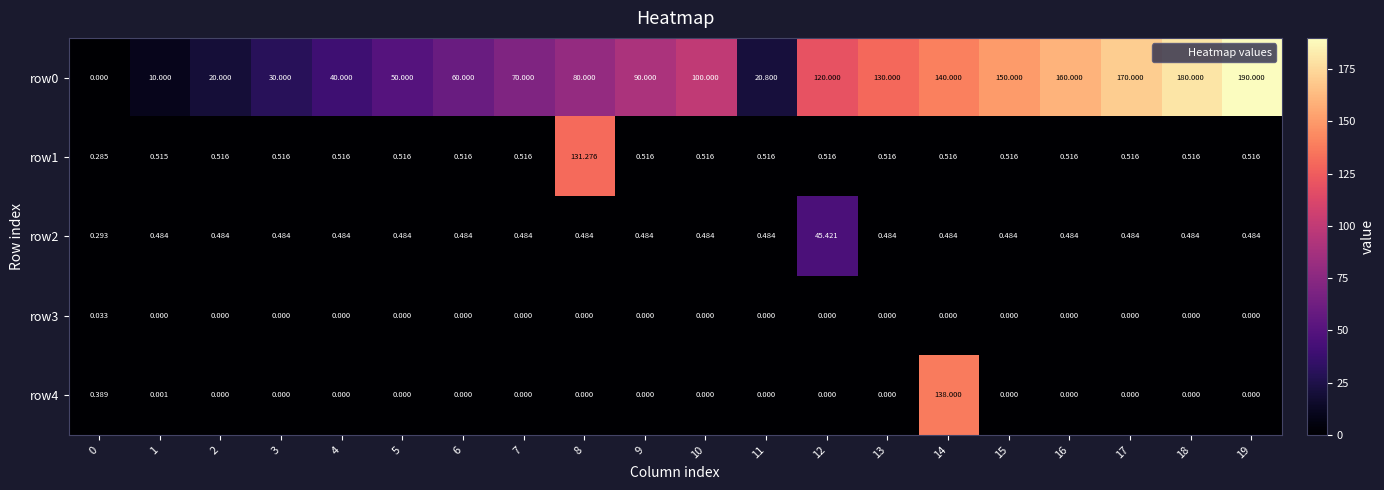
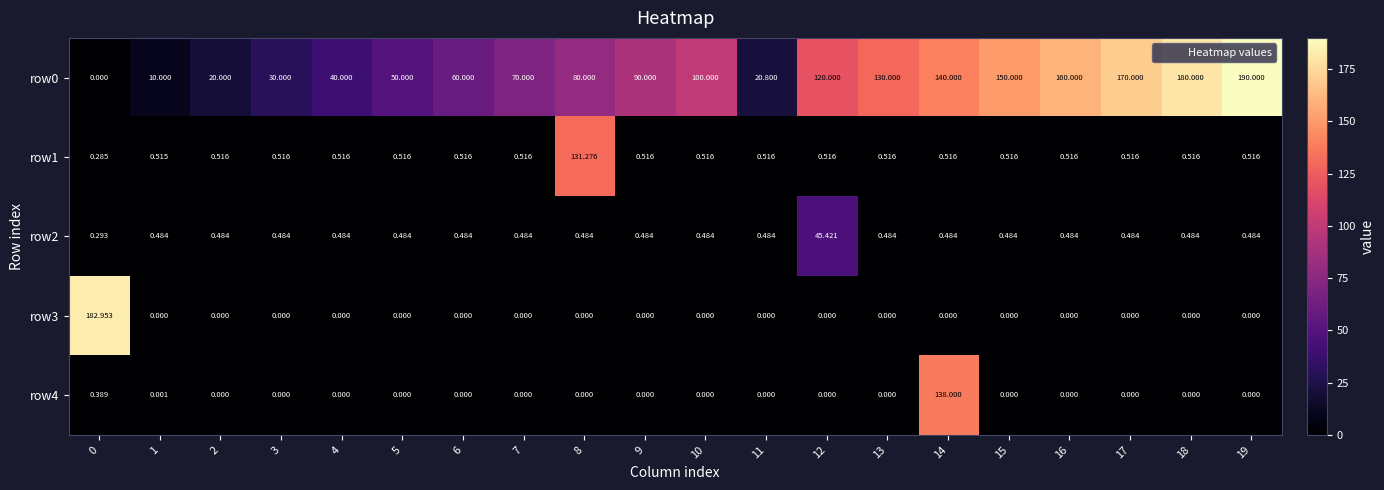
  {
    "row0": {
      "0": 0.000,
      "1": 10.000,
      "2": 20.000,
      "3": 30.000,
      "4": 40.000,
      "5": 50.000,
      "6": 60.000,
      "7": 70.000,
      "8": 80.000,
      "9": 90.000,
      "10": 100.000,
      "11": 20.800,
      "12": 120.000,
      "13": 130.000,
      "14": 140.000,
      "15": 150.000,
      "16": 160.000,
      "17": 170.000,
      "18": 180.000,
      "19": 190.000
    },
    "row1": {
      "0": 0.285,
      "1": 0.515,
      "2": 0.516,
      "3": 0.516,
      "4": 0.516,
      "5": 0.516,
      "6": 0.516,
      "7": 0.516,
      "8": 131.276,
      "9": 0.516,
      "10": 0.516,
      "11": 0.516,
      "12": 0.516,
      "13": 0.516,
      "14": 0.516,
      "15": 0.516,
      "16": 0.516,
      "17": 0.516,
      "18": 0.516,
      "19": 0.516
    },
    "row2": {
      "0": 0.293,
      "1": 0.484,
      "2": 0.484,
      "3": 0.484,
      "4": 0.484,
      "5": 0.484,
      "6": 0.484,
      "7": 0.484,
      "8": 0.484,
      "9": 0.484,
      "10": 0.484,
      "11": 0.484,
      "12": 45.421,
      "13": 0.484,
      "14": 0.484,
      "15": 0.484,
      "16": 0.484,
      "17": 0.484,
      "18": 0.484,
      "19": 0.484
    },
    "row3": {
-     "0": 0.033,
+     "0": 182.953,
      "1": 0.000,
      "2": 0.000,
      "3": 0.000,
      "4": 0.000,
      "5": 0.000,
      "6": 0.000,
      "7": 0.000,
      "8": 0.000,
      "9": 0.000,
      "10": 0.000,
      "11": 0.000,
      "12": 0.000,
      "13": 0.000,
      "14": 0.000,
      "15": 0.000,
      "16": 0.000,
      "17": 0.000,
      "18": 0.000,
      "19": 0.000
    },
    "row4": {
      "0": 0.389,
      "1": 0.001,
      "2": 0.000,
      "3": 0.000,
      "4": 0.000,
      "5": 0.000,
      "6": 0.000,
      "7": 0.000,
      "8": 0.000,
      "9": 0.000,
      "10": 0.000,
      "11": 0.000,
      "12": 0.000,
      "13": 0.000,
      "14": 138.000,
      "15": 0.000,
      "16": 0.000,
      "17": 0.000,
      "18": 0.000,
      "19": 0.000
    }
  }
